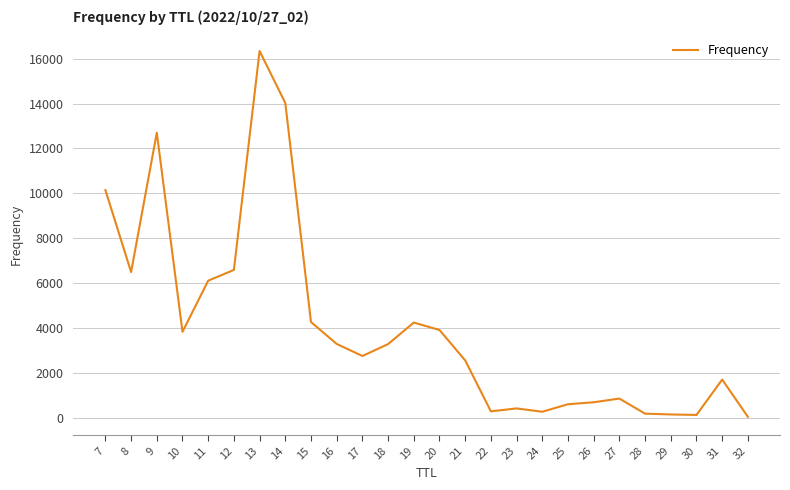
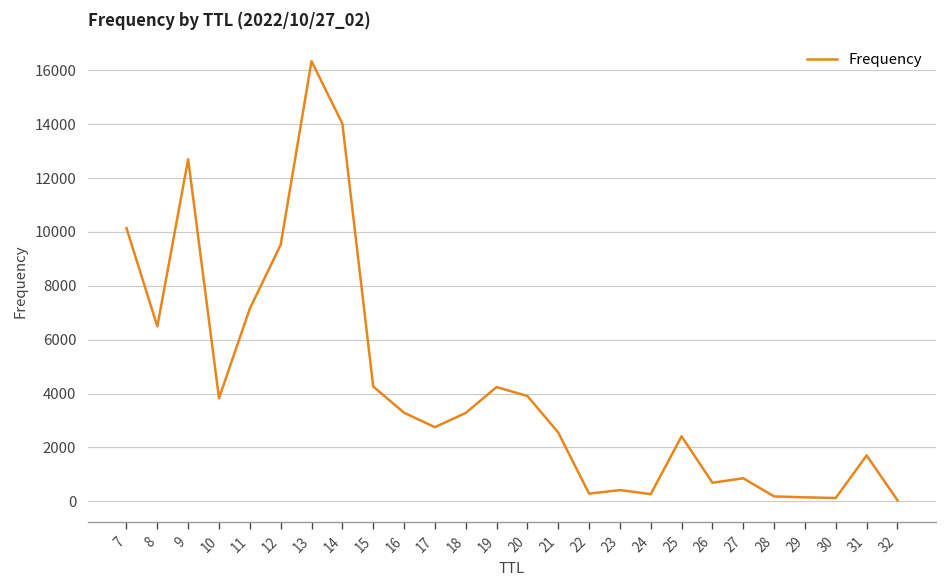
  {
    "7": 10100,
    "8": 6500,
    "9": 12700,
    "10": 3800,
-   "11": 6100,
-   "12": 6600,
+   "11": 7200,
+   "12": 9500,
    "13": 16300,
    "14": 14000,
    "15": 4300,
    "16": 3300,
    "17": 2800,
    "18": 3300,
    "19": 4200,
    "20": 3900,
    "21": 2600,
    "22": 300,
    "23": 400,
    "24": 300,
-   "25": 600,
+   "25": 2400,
    "26": 700,
    "27": 900,
    "28": 200,
    "29": 100,
    "30": 100,
    "31": 1700,
    "32": 0
  }
